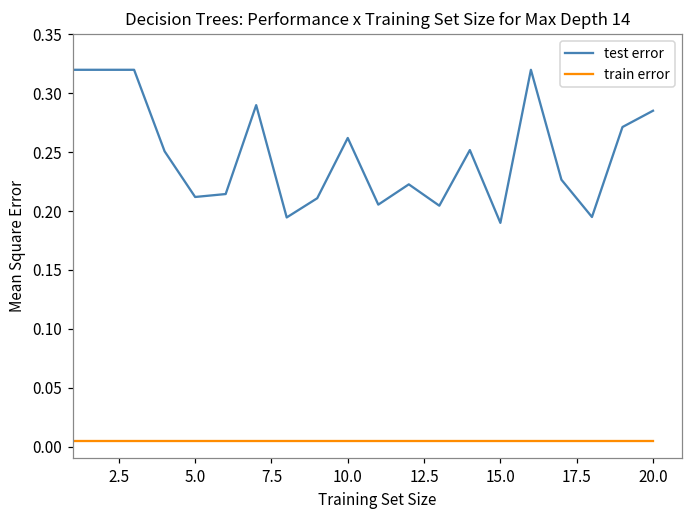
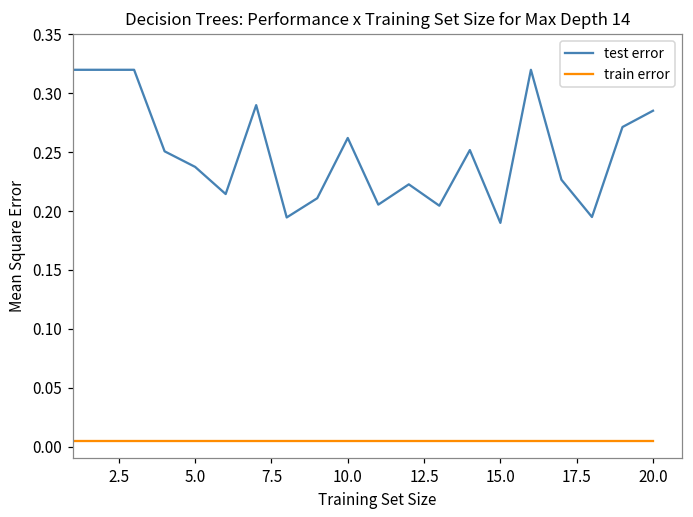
  {
    "test error": {
-     "5.0": 0.212,
+     "5.0": 0.238,
      "10.0": 0.262,
      "15.0": 0.190,
      "20.0": 0.285
    },
    "train error": {
      "5.0": 0.005,
      "10.0": 0.005,
      "15.0": 0.005,
      "20.0": 0.005
    }
  }
